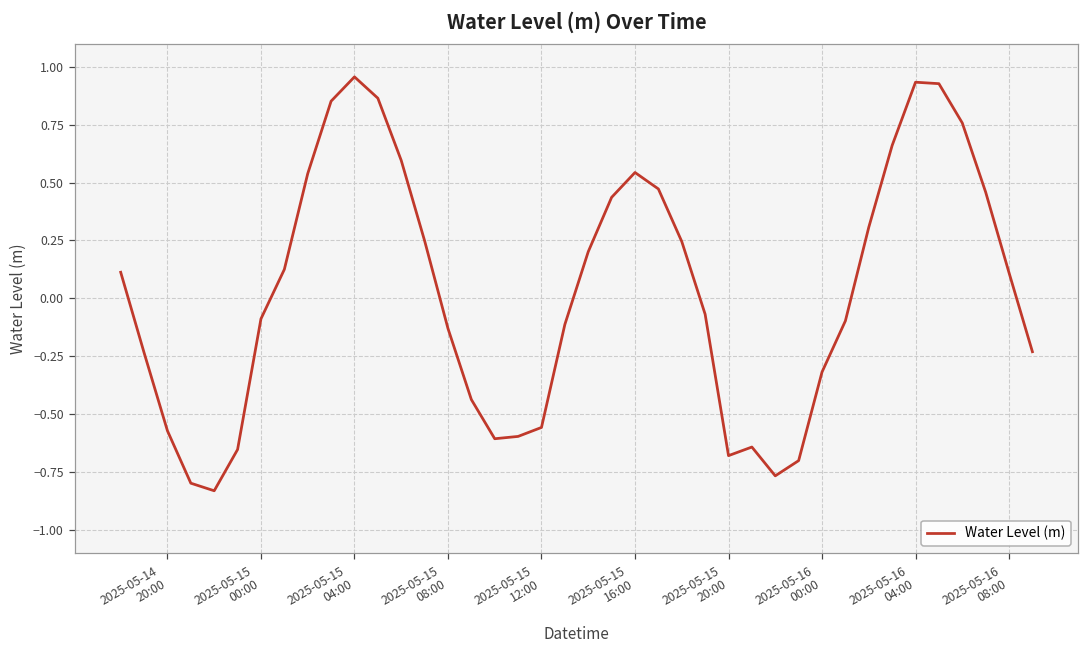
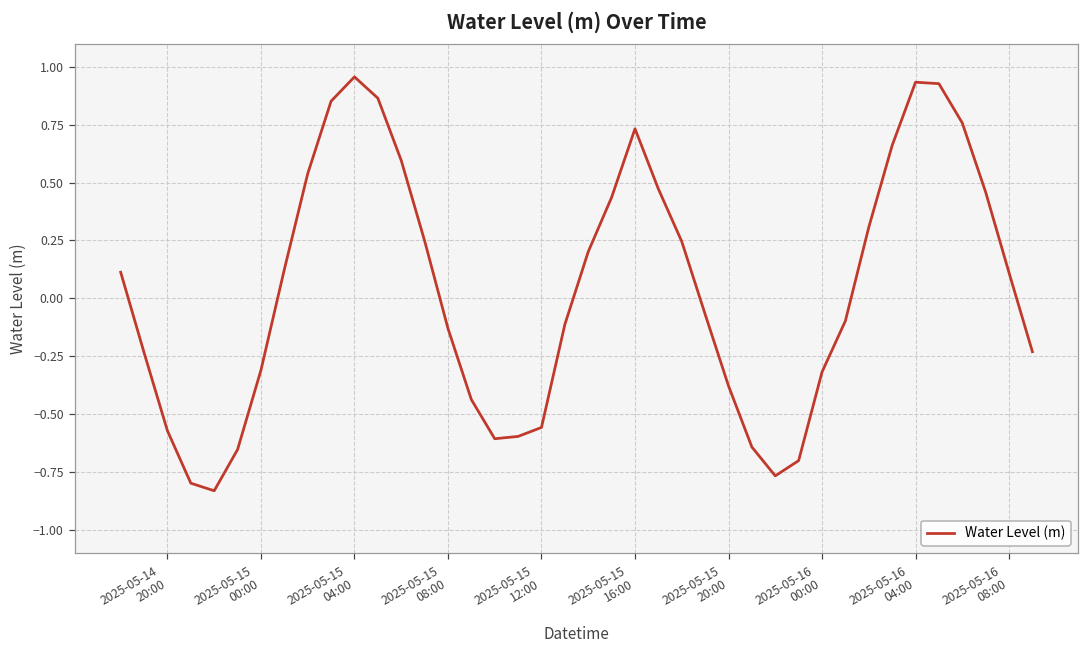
  {
    "2025-05-14 20:00": -0.57,
-   "2025-05-15 00:00": -0.09,
+   "2025-05-15 00:00": -0.31,
    "2025-05-15 04:00": 0.96,
    "2025-05-15 08:00": -0.13,
    "2025-05-15 12:00": -0.56,
-   "2025-05-15 16:00": 0.54,
-   "2025-05-15 20:00": -0.68,
+   "2025-05-15 16:00": 0.73,
+   "2025-05-15 20:00": -0.38,
    "2025-05-16 00:00": -0.32,
    "2025-05-16 04:00": 0.93,
    "2025-05-16 08:00": 0.11
  }
